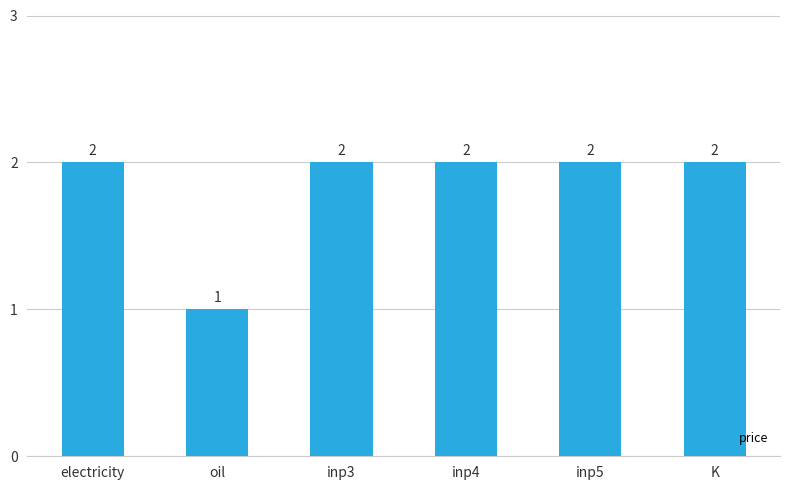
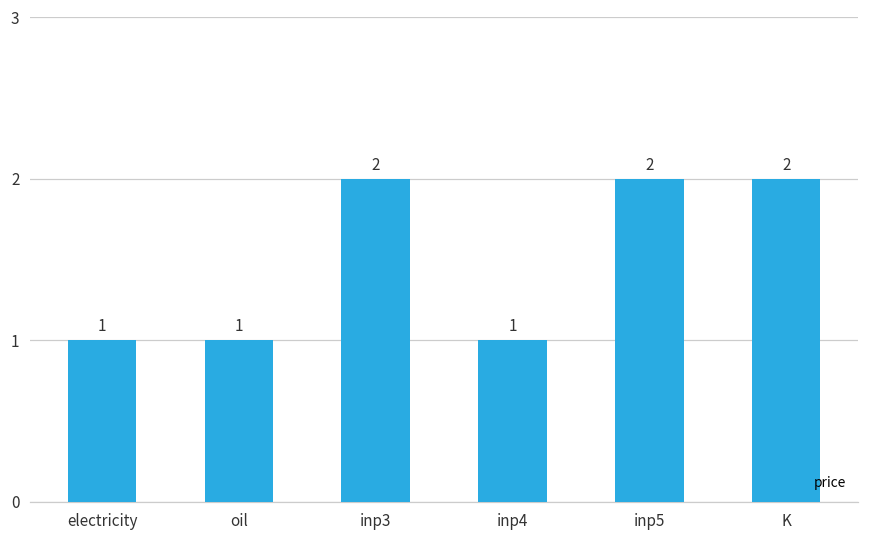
  {
-   "electricity": 2,
+   "electricity": 1,
    "oil": 1,
    "inp3": 2,
-   "inp4": 2,
+   "inp4": 1,
    "inp5": 2,
    "K": 2
  }
